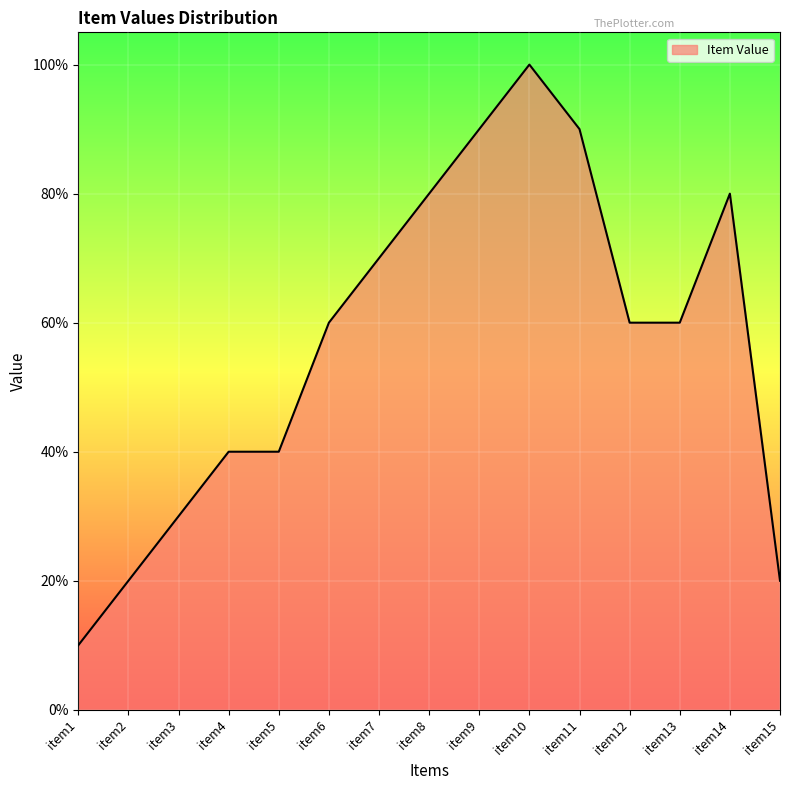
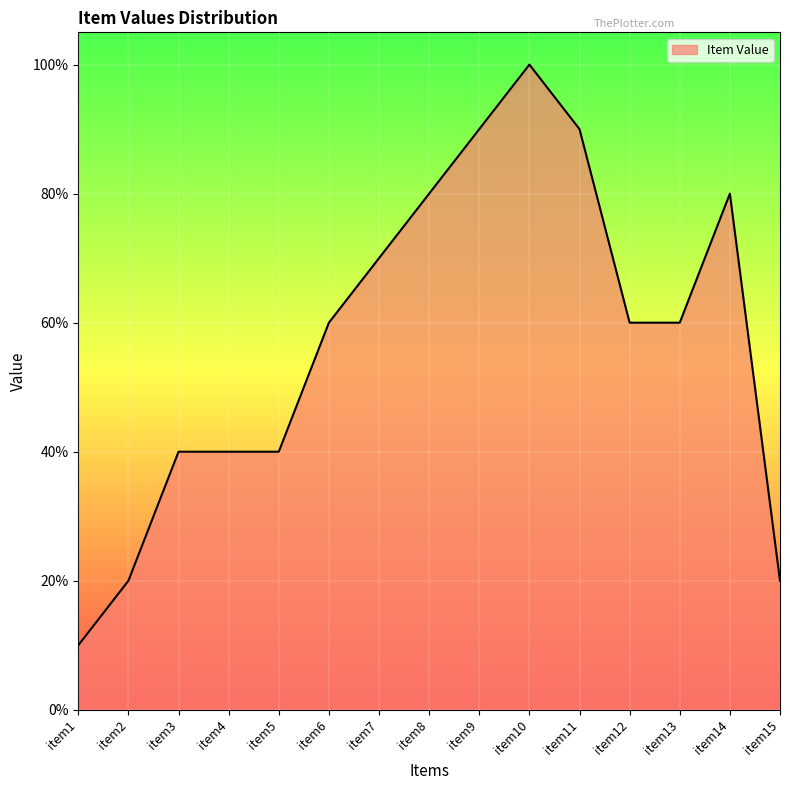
  {
    "item1": "10%",
    "item2": "20%",
-   "item3": "30%",
+   "item3": "40%",
    "item4": "40%",
    "item5": "40%",
    "item6": "60%",
    "item7": "70%",
    "item8": "80%",
    "item9": "90%",
    "item10": "100%",
    "item11": "90%",
    "item12": "60%",
    "item13": "60%",
    "item14": "80%",
    "item15": "20%"
  }
